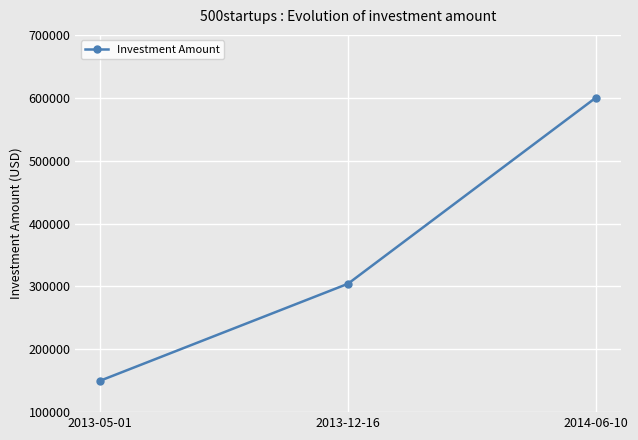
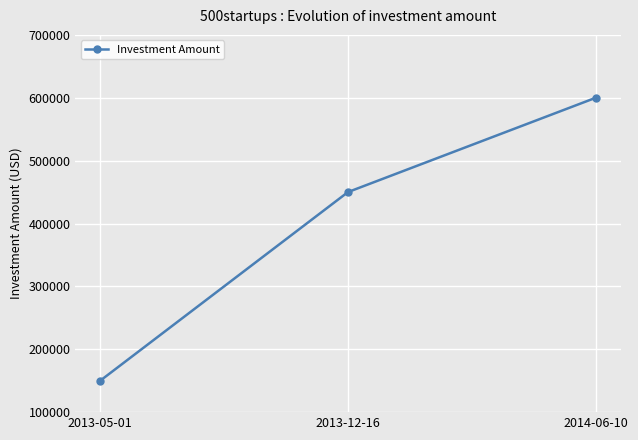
  {
    "2013-05-01": 150000,
-   "2013-12-16": 300000,
+   "2013-12-16": 450000,
    "2014-06-10": 600000
  }
